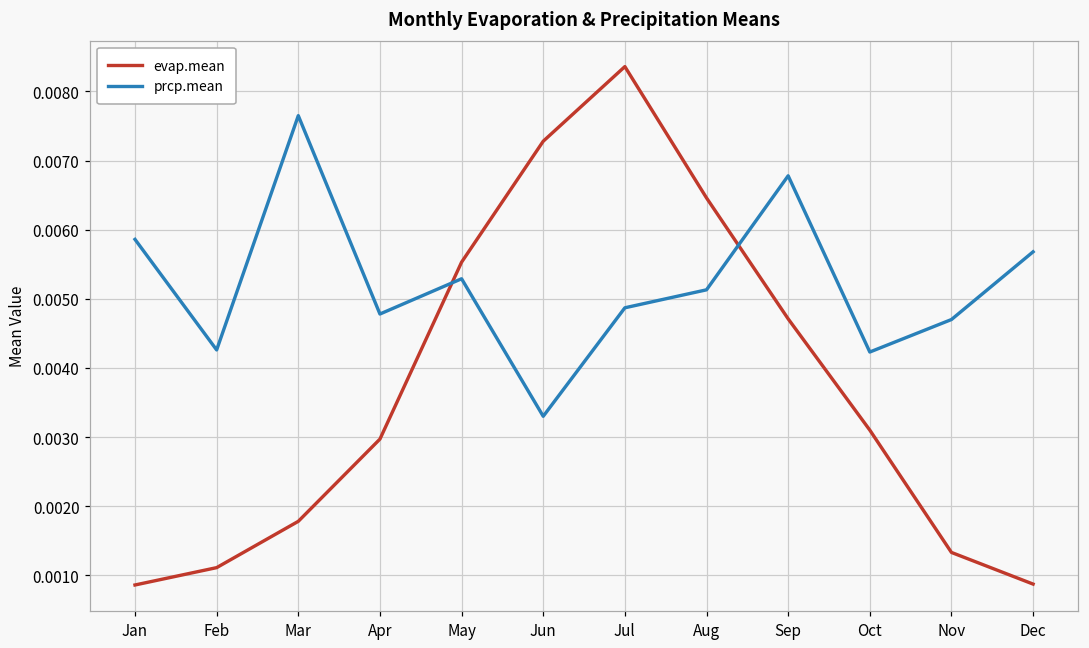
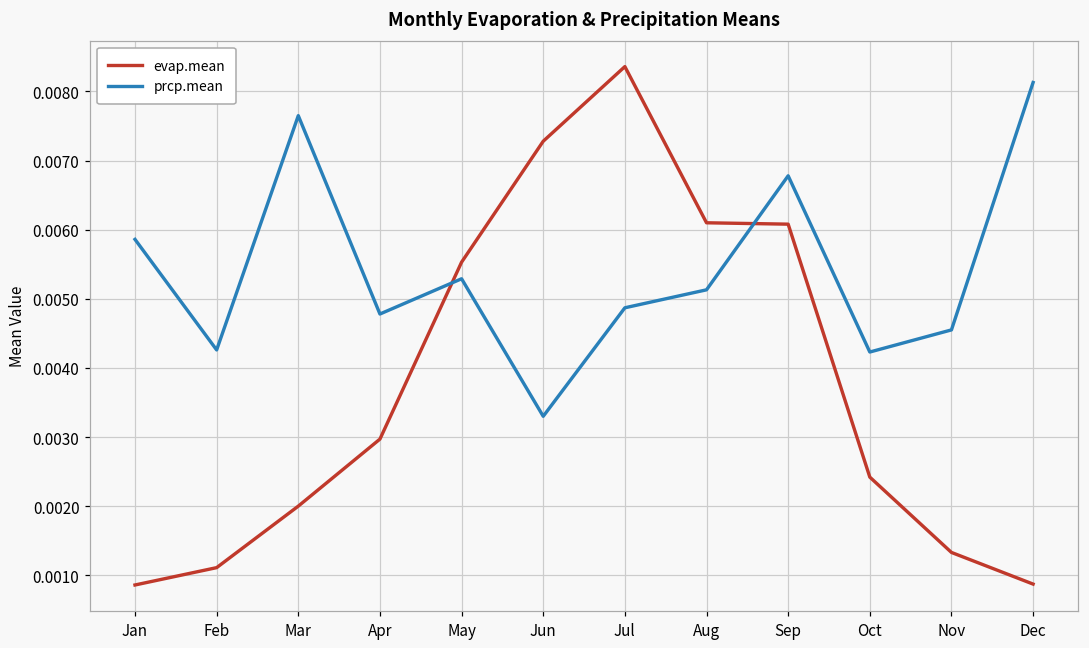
  {
    "evap.mean": {
      "Jan": 0.0009,
      "Feb": 0.0011,
-     "Mar": 0.0018,
+     "Mar": 0.0020,
      "Apr": 0.0030,
      "May": 0.0055,
      "Jun": 0.0073,
      "Jul": 0.0084,
-     "Aug": 0.0065,
-     "Sep": 0.0047,
-     "Oct": 0.0031,
+     "Aug": 0.0061,
+     "Sep": 0.0061,
+     "Oct": 0.0024,
      "Nov": 0.0013,
      "Dec": 0.0009
    },
    "prcp.mean": {
      "Jan": 0.0059,
      "Feb": 0.0043,
      "Mar": 0.0077,
      "Apr": 0.0048,
      "May": 0.0053,
      "Jun": 0.0033,
      "Jul": 0.0049,
      "Aug": 0.0051,
      "Sep": 0.0068,
      "Oct": 0.0042,
-     "Nov": 0.0047,
-     "Dec": 0.0057
+     "Nov": 0.0046,
+     "Dec": 0.0081
    }
  }
